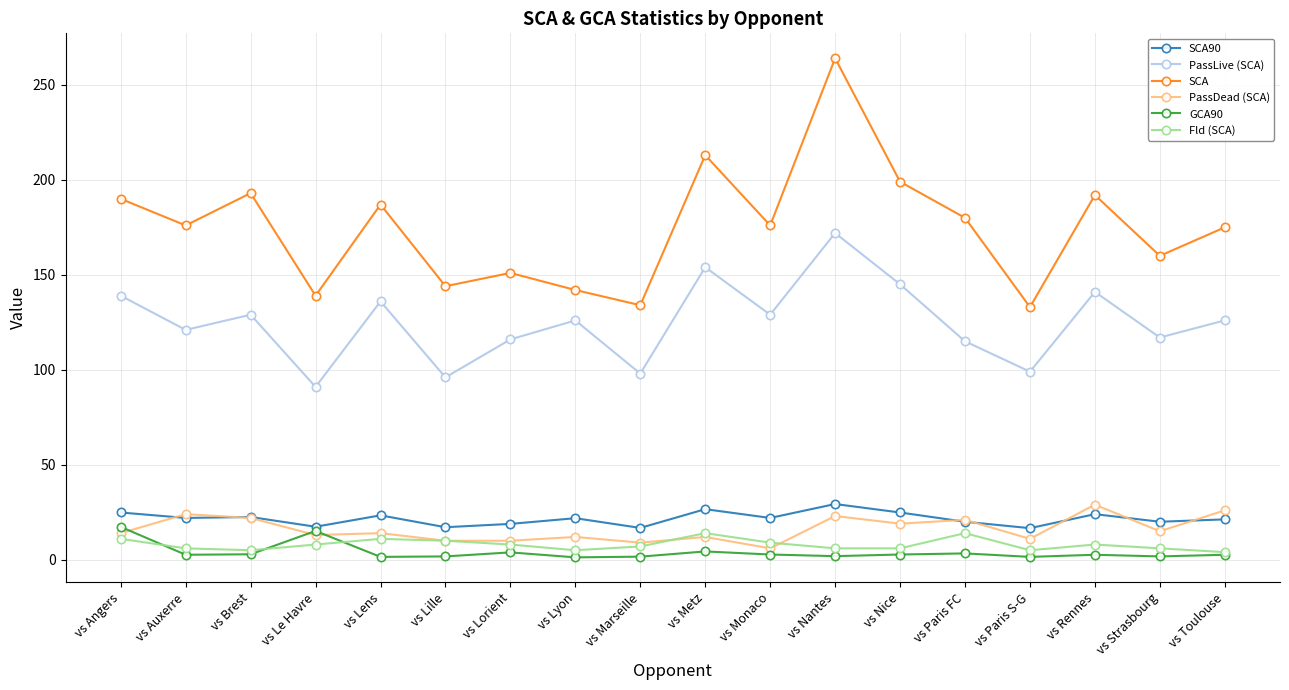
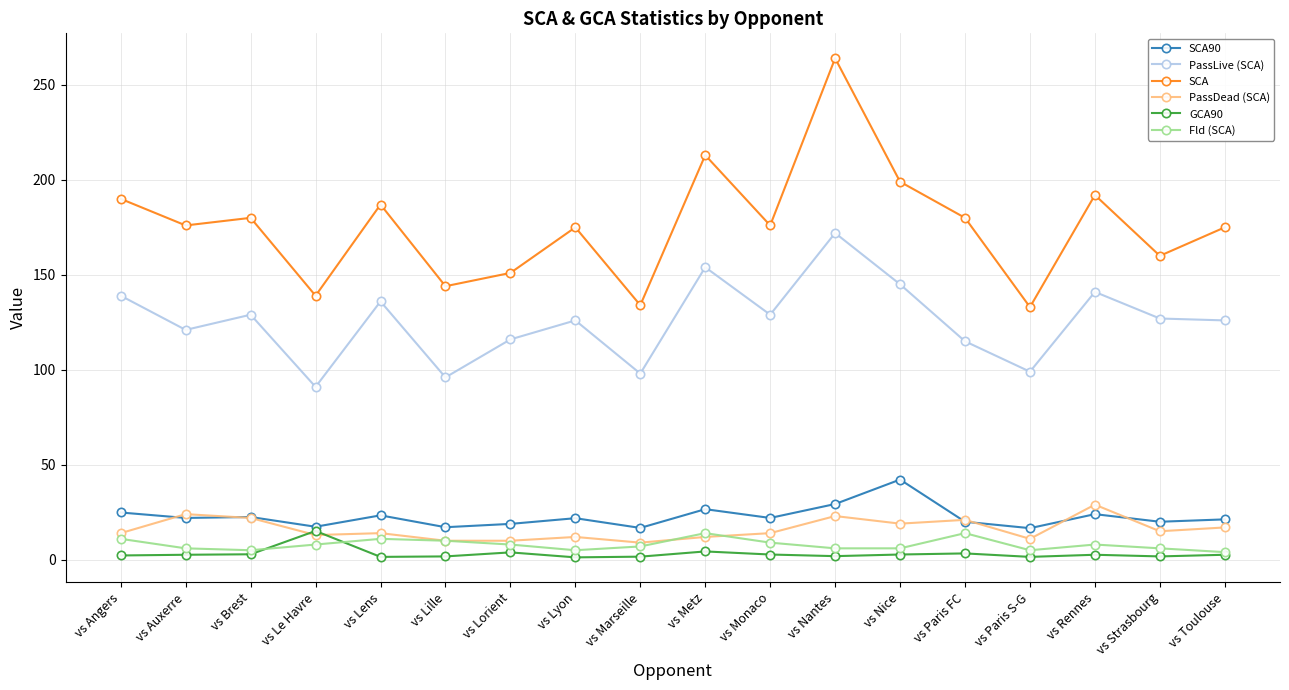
  {
    "SCA90": {
      "vs Angers": 25,
      "vs Auxerre": 22,
      "vs Le Havre": 17,
      "vs Lens": 23,
      "vs Lille": 17,
      "vs Lorient": 19,
      "vs Lyon": 22,
      "vs Marseille": 17,
      "vs Metz": 27,
      "vs Monaco": 22,
      "vs Nantes": 29,
-     "vs Nice": 25,
+     "vs Nice": 42,
      "vs Paris S-G": 17,
      "vs Rennes": 24,
      "vs Strasbourg": 20,
      "vs Toulouse": 21
    },
    "PassLive (SCA)": {
      "vs Angers": 139,
      "vs Auxerre": 121,
      "vs Brest": 129,
      "vs Le Havre": 91,
      "vs Lens": 136,
      "vs Lille": 96,
      "vs Lorient": 116,
      "vs Lyon": 126,
      "vs Marseille": 98,
      "vs Metz": 154,
      "vs Monaco": 129,
      "vs Nantes": 172,
      "vs Nice": 145,
      "vs Paris FC": 115,
      "vs Paris S-G": 99,
      "vs Rennes": 141,
-     "vs Strasbourg": 117,
+     "vs Strasbourg": 127,
      "vs Toulouse": 126
    },
    "SCA": {
      "vs Angers": 190,
      "vs Auxerre": 176,
-     "vs Brest": 193,
+     "vs Brest": 180,
      "vs Le Havre": 139,
      "vs Lens": 187,
      "vs Lille": 144,
      "vs Lorient": 151,
-     "vs Lyon": 142,
+     "vs Lyon": 175,
      "vs Marseille": 134,
      "vs Metz": 213,
      "vs Monaco": 176,
      "vs Nantes": 264,
      "vs Nice": 199,
      "vs Paris FC": 180,
      "vs Paris S-G": 133,
      "vs Rennes": 192,
      "vs Strasbourg": 160,
      "vs Toulouse": 175
    },
    "PassDead (SCA)": {
      "vs Angers": 14,
      "vs Auxerre": 24,
      "vs Le Havre": 13,
      "vs Lens": 14,
      "vs Lorient": 10,
      "vs Lyon": 12,
      "vs Marseille": 9,
      "vs Metz": 12,
-     "vs Monaco": 6,
+     "vs Monaco": 14,
      "vs Nantes": 23,
      "vs Nice": 19,
      "vs Paris S-G": 11,
      "vs Rennes": 29,
      "vs Strasbourg": 15,
-     "vs Toulouse": 26
+     "vs Toulouse": 17
    },
    "GCA90": {
-     "vs Angers": 17,
+     "vs Angers": 2,
      "vs Auxerre": 3,
      "vs Brest": 3,
      "vs Le Havre": 15,
      "vs Lens": 2,
      "vs Lille": 2,
      "vs Lorient": 4,
      "vs Lyon": 1,
      "vs Marseille": 2,
      "vs Metz": 4,
      "vs Monaco": 3,
      "vs Nantes": 2,
      "vs Nice": 3,
      "vs Paris FC": 3,
      "vs Paris S-G": 2,
      "vs Rennes": 3,
      "vs Strasbourg": 2,
      "vs Toulouse": 3
    },
    "Fld (SCA)": {
      "vs Angers": 11,
      "vs Auxerre": 6,
      "vs Brest": 5,
      "vs Le Havre": 8,
      "vs Lens": 11,
      "vs Lorient": 8,
      "vs Lyon": 5,
      "vs Marseille": 7,
      "vs Metz": 14,
      "vs Monaco": 9,
      "vs Nantes": 6,
      "vs Nice": 6,
      "vs Paris FC": 14,
      "vs Paris S-G": 5,
      "vs Rennes": 8,
      "vs Strasbourg": 6,
      "vs Toulouse": 4
    }
  }
